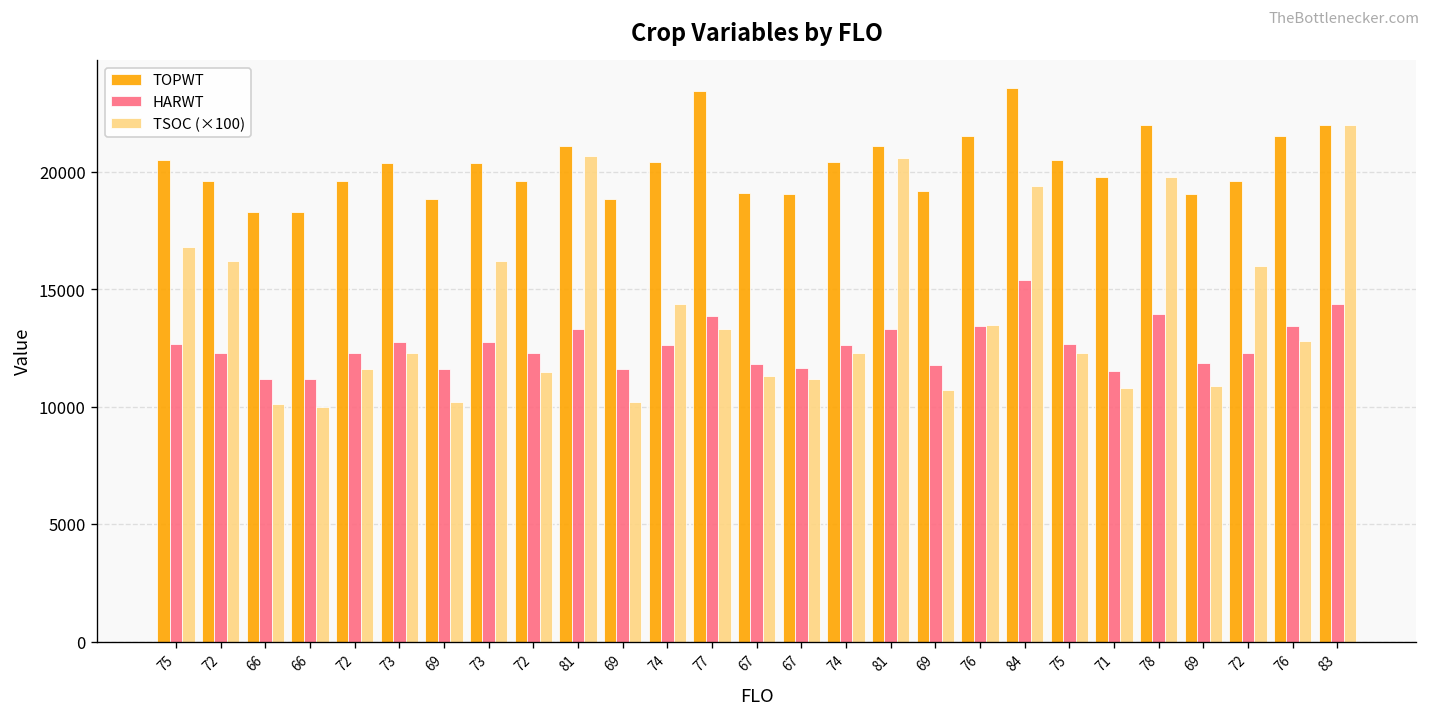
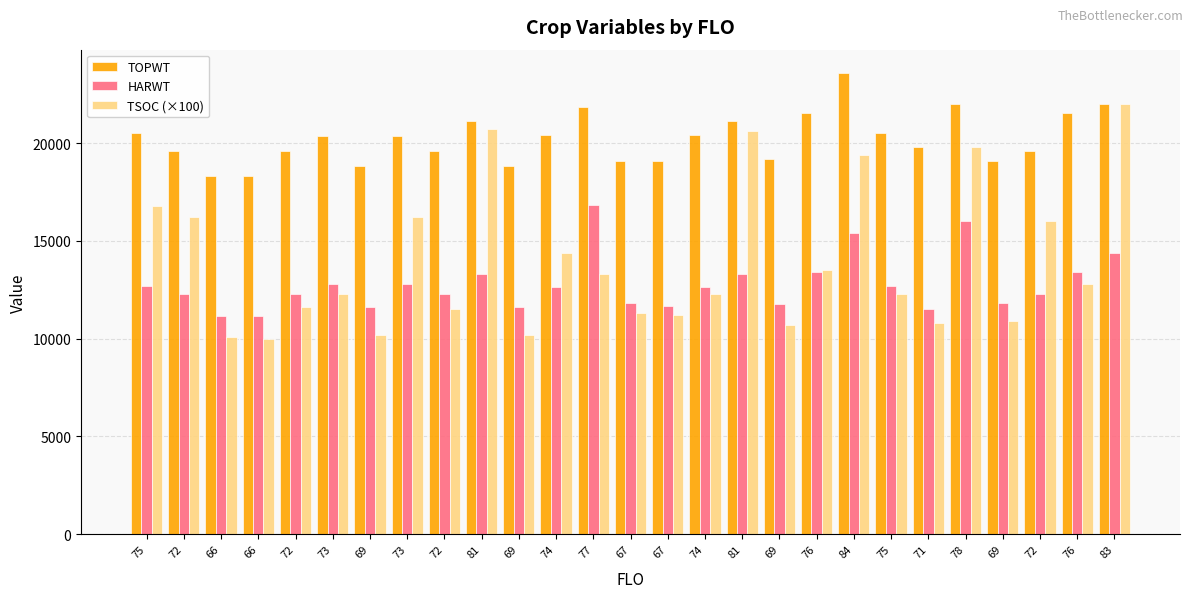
  {
    "TOPWT": {
-     "77": 23500,
+     "77": 21800,
      "84": 23600,
      "71": 19800,
      "78": 22000,
      "83": 22000
    },
    "HARWT": {
-     "77": 13900,
+     "77": 16800,
      "84": 15400,
      "71": 11500,
-     "78": 14000,
+     "78": 16000,
      "83": 14400
    },
    "TSOC (×100)": {
      "77": 13300,
      "84": 19400,
      "71": 10800,
      "78": 19800,
      "83": 22000
    }
  }
